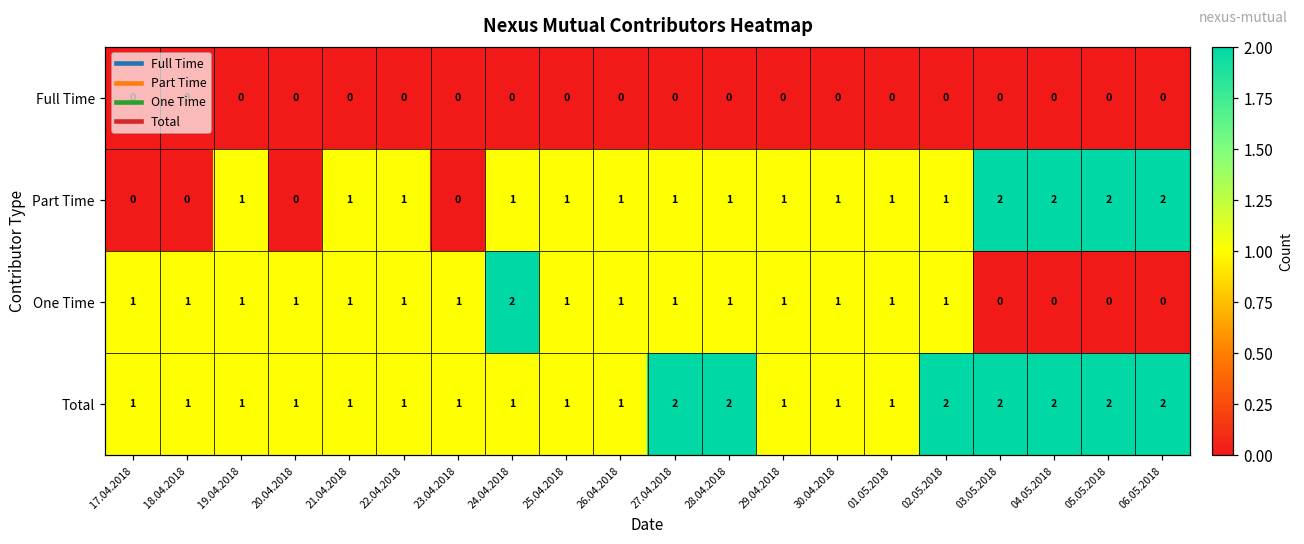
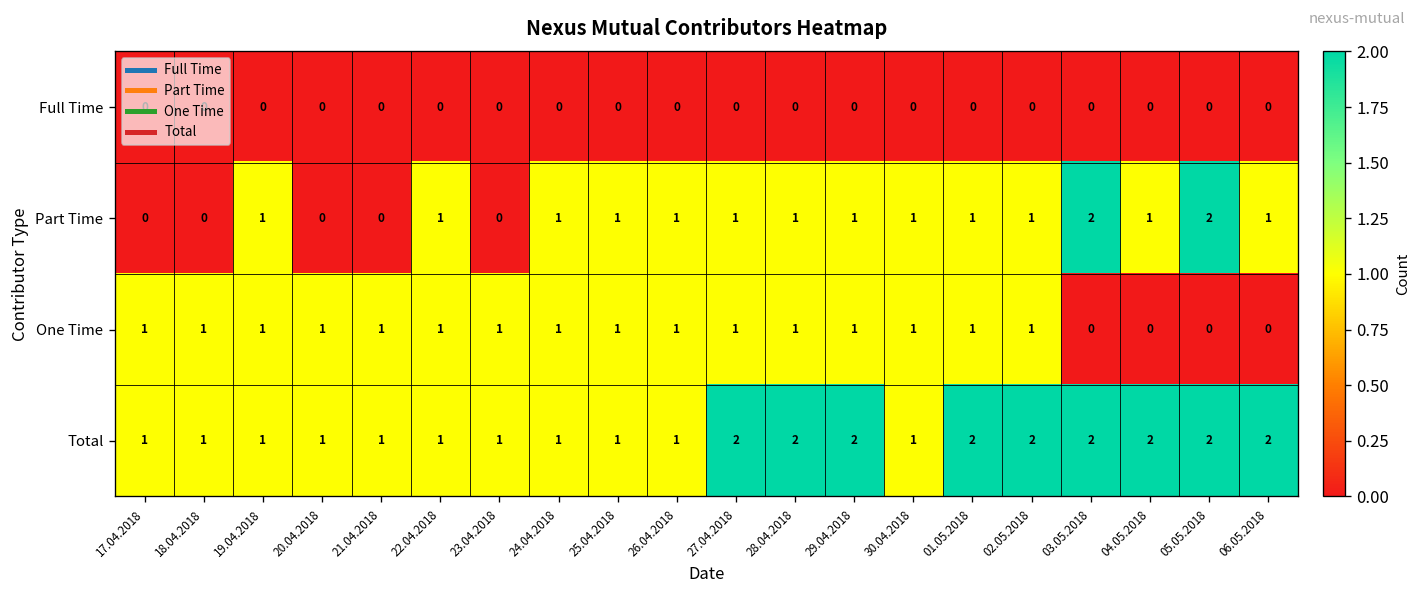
  {
    "Full Time": {
      "19.04.2018": 0,
      "20.04.2018": 0,
      "21.04.2018": 0,
      "22.04.2018": 0,
      "23.04.2018": 0,
      "24.04.2018": 0,
      "25.04.2018": 0,
      "26.04.2018": 0,
      "27.04.2018": 0,
      "28.04.2018": 0,
      "29.04.2018": 0,
      "30.04.2018": 0,
      "01.05.2018": 0,
      "02.05.2018": 0,
      "03.05.2018": 0,
      "04.05.2018": 0,
      "05.05.2018": 0,
      "06.05.2018": 0
    },
    "Part Time": {
      "17.04.2018": 0,
      "18.04.2018": 0,
      "19.04.2018": 1,
      "20.04.2018": 0,
-     "21.04.2018": 1,
+     "21.04.2018": 0,
      "22.04.2018": 1,
      "23.04.2018": 0,
      "24.04.2018": 1,
      "25.04.2018": 1,
      "26.04.2018": 1,
      "27.04.2018": 1,
      "28.04.2018": 1,
      "29.04.2018": 1,
      "30.04.2018": 1,
      "01.05.2018": 1,
      "02.05.2018": 1,
      "03.05.2018": 2,
-     "04.05.2018": 2,
+     "04.05.2018": 1,
      "05.05.2018": 2,
-     "06.05.2018": 2
+     "06.05.2018": 1
    },
    "One Time": {
      "17.04.2018": 1,
      "18.04.2018": 1,
      "19.04.2018": 1,
      "20.04.2018": 1,
      "21.04.2018": 1,
      "22.04.2018": 1,
      "23.04.2018": 1,
-     "24.04.2018": 2,
+     "24.04.2018": 1,
      "25.04.2018": 1,
      "26.04.2018": 1,
      "27.04.2018": 1,
      "28.04.2018": 1,
      "29.04.2018": 1,
      "30.04.2018": 1,
      "01.05.2018": 1,
      "02.05.2018": 1,
      "03.05.2018": 0,
      "04.05.2018": 0,
      "05.05.2018": 0,
      "06.05.2018": 0
    },
    "Total": {
      "17.04.2018": 1,
      "18.04.2018": 1,
      "19.04.2018": 1,
      "20.04.2018": 1,
      "21.04.2018": 1,
      "22.04.2018": 1,
      "23.04.2018": 1,
      "24.04.2018": 1,
      "25.04.2018": 1,
      "26.04.2018": 1,
      "27.04.2018": 2,
      "28.04.2018": 2,
-     "29.04.2018": 1,
+     "29.04.2018": 2,
      "30.04.2018": 1,
-     "01.05.2018": 1,
+     "01.05.2018": 2,
      "02.05.2018": 2,
      "03.05.2018": 2,
      "04.05.2018": 2,
      "05.05.2018": 2,
      "06.05.2018": 2
    }
  }
